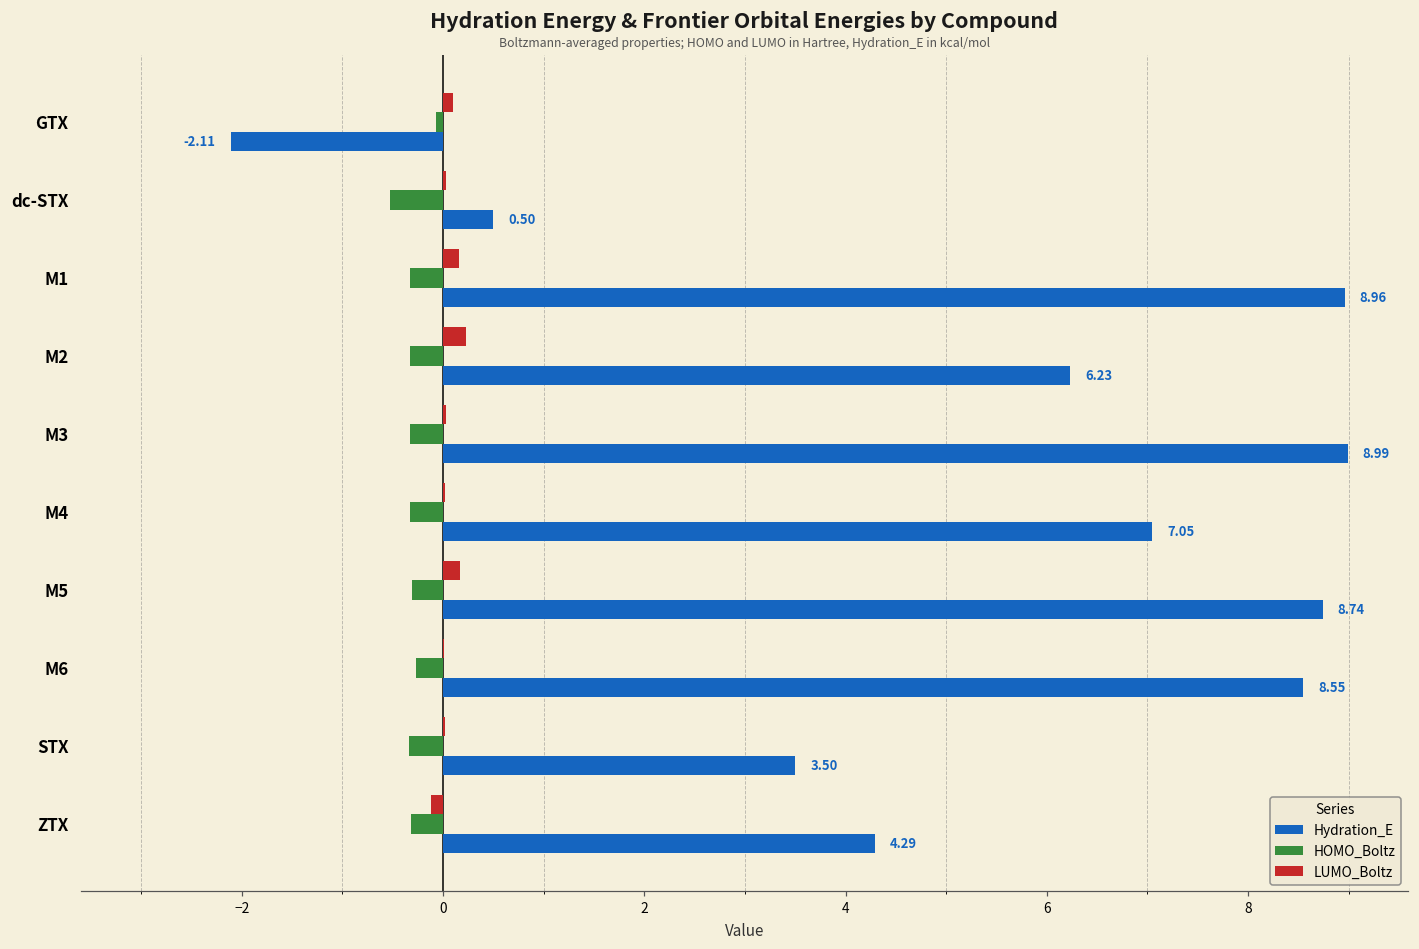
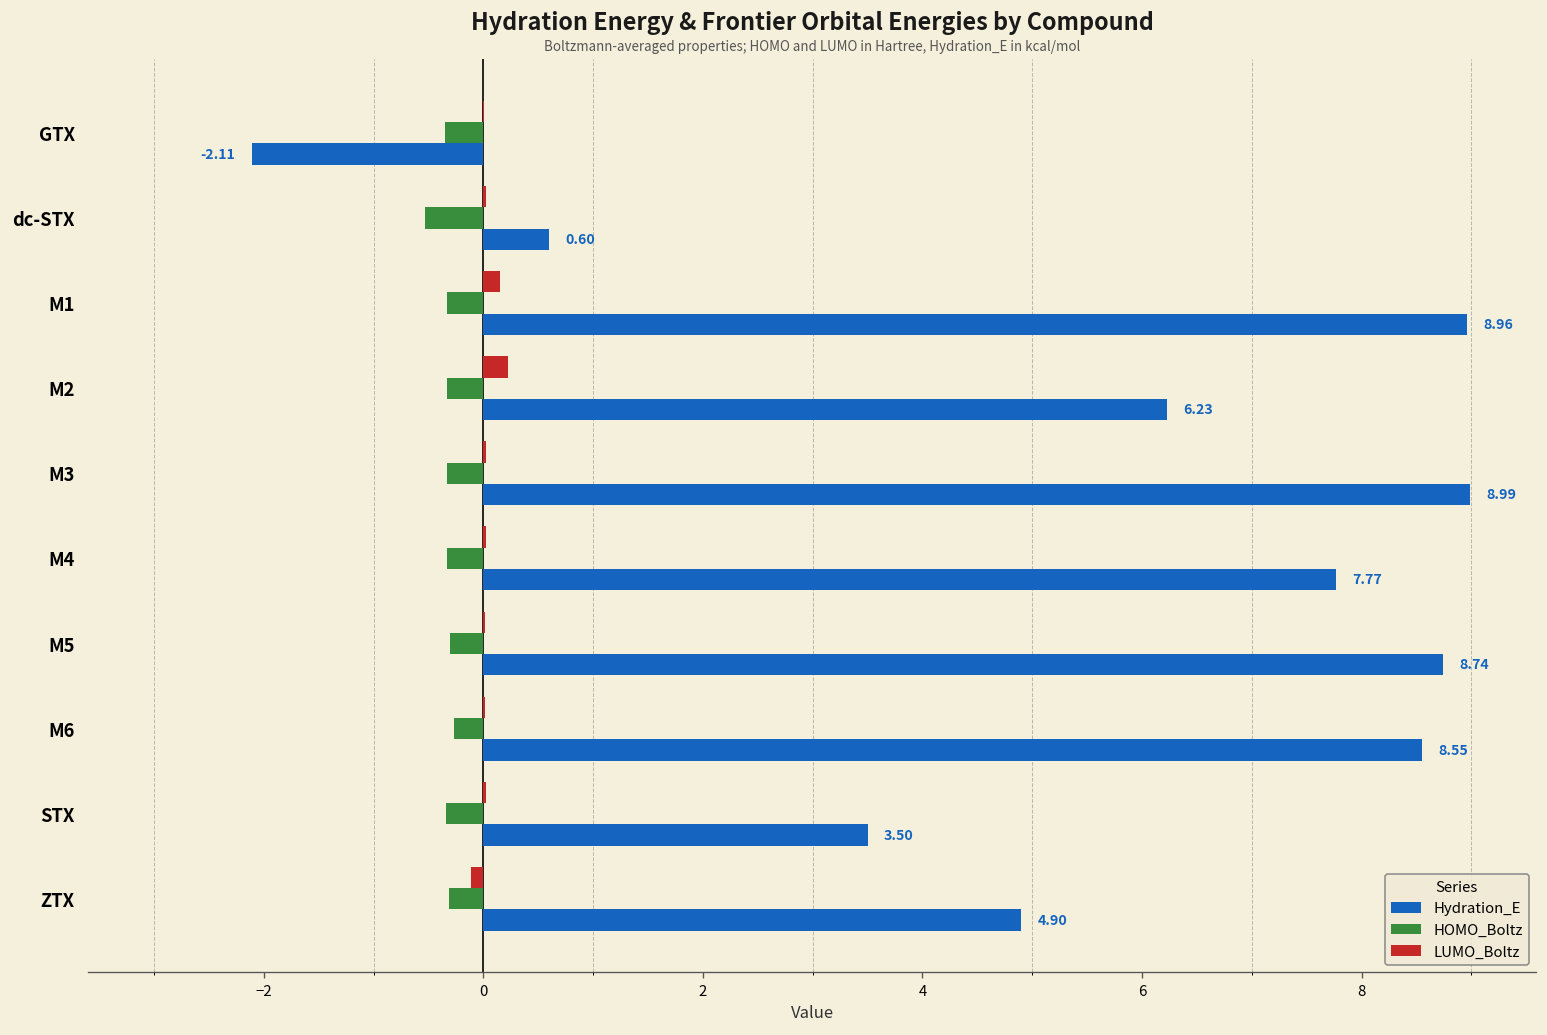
  {
    "Hydration_E": {
      "GTX": -2.11,
-     "dc-STX": 0.50,
+     "dc-STX": 0.60,
      "M1": 8.96,
      "M2": 6.23,
      "M3": 8.99,
-     "M4": 7.05,
+     "M4": 7.77,
      "M5": 8.74,
      "M6": 8.55,
      "STX": 3.50,
-     "ZTX": 4.29
+     "ZTX": 4.90
    },
    "HOMO_Boltz": {
-     "GTX": -0.1,
+     "GTX": -0.4,
      "dc-STX": -0.5,
      "M1": -0.3,
      "M2": -0.3,
      "M3": -0.3,
      "M4": -0.3,
      "M5": -0.3,
      "M6": -0.3,
      "STX": -0.3,
      "ZTX": -0.3
    },
    "LUMO_Boltz": {
-     "GTX": 0.1,
+     "GTX": 0.0,
      "M1": 0.2,
      "M2": 0.2,
-     "M5": 0.2,
+     "M5": 0.0,
      "ZTX": -0.1
    }
  }
